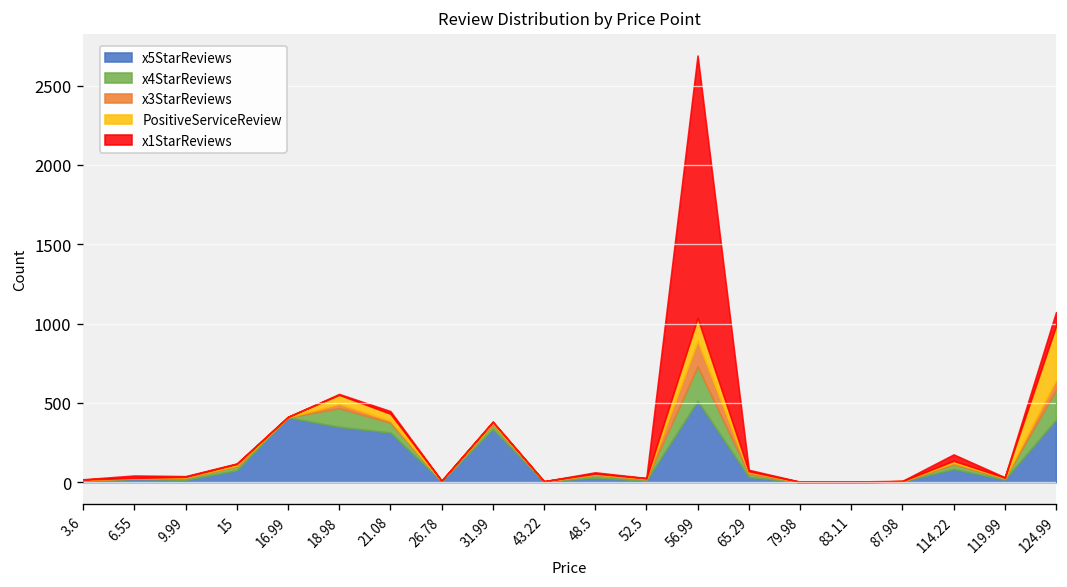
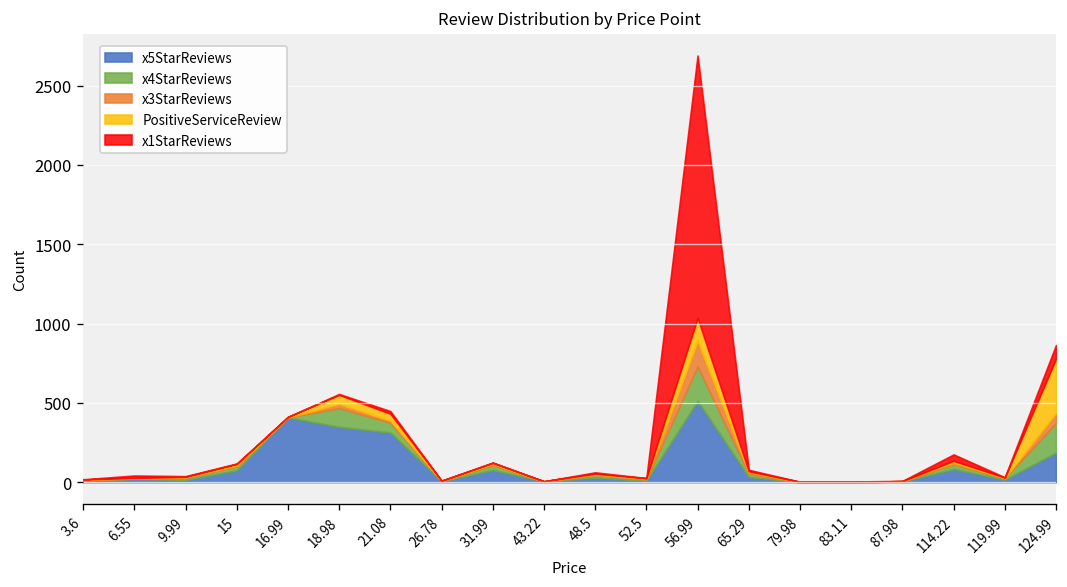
  {
    "x5StarReviews": {
      "15": 80,
      "18.98": 350,
      "21.08": 310,
-     "31.99": 340,
+     "31.99": 80,
      "56.99": 510,
      "114.22": 80,
-     "124.99": 390
+     "124.99": 190
    },
    "x4StarReviews": {
      "18.98": 120,
      "56.99": 220,
      "124.99": 190
    },
    "x3StarReviews": {
      "18.98": 30,
      "56.99": 160,
      "124.99": 60
    },
    "PositiveServiceReview": {
      "56.99": 140,
      "124.99": 340
    },
    "x1StarReviews": {
      "56.99": 1650,
      "114.22": 40,
      "124.99": 90
    }
  }
